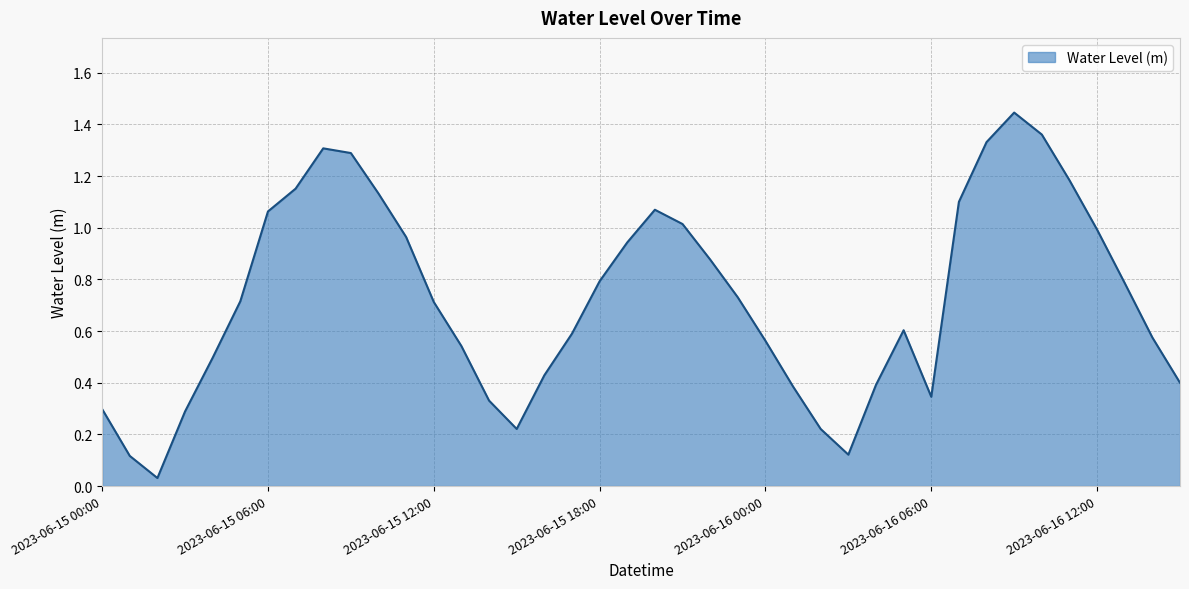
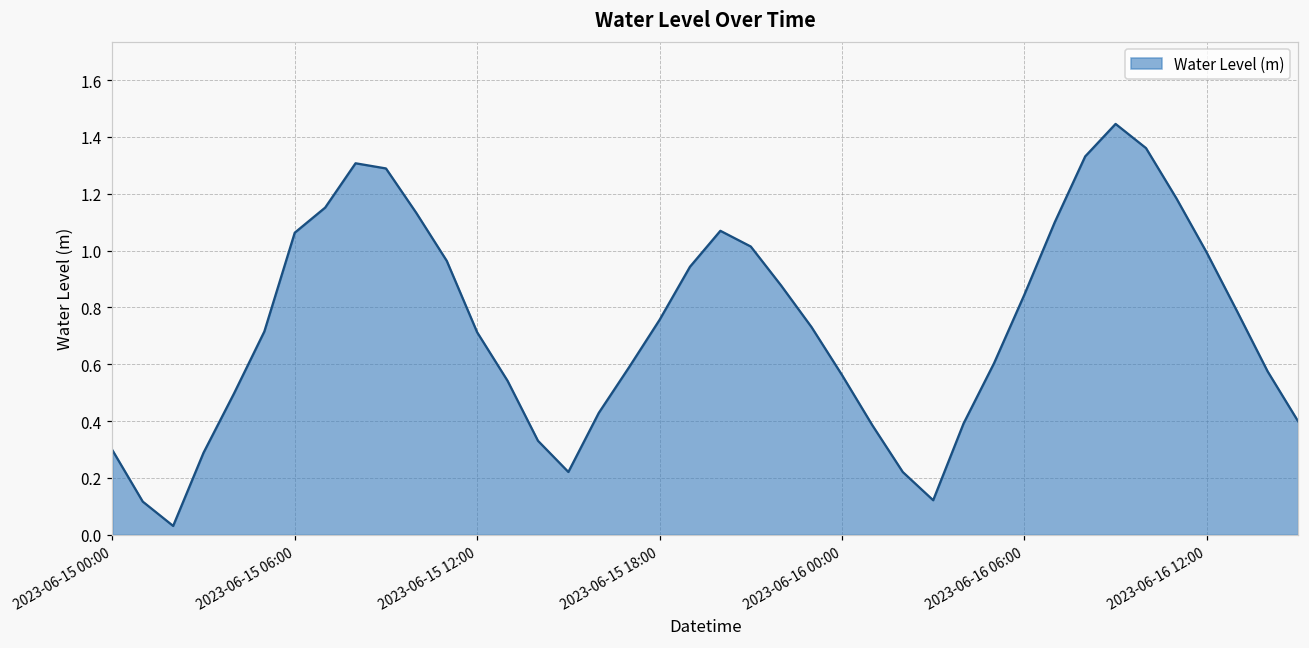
  {
    "2023-06-15 00:00": 0.30,
    "2023-06-15 06:00": 1.06,
    "2023-06-15 12:00": 0.71,
-   "2023-06-15 18:00": 0.79,
+   "2023-06-15 18:00": 0.76,
    "2023-06-16 00:00": 0.56,
-   "2023-06-16 06:00": 0.35,
+   "2023-06-16 06:00": 0.85,
    "2023-06-16 12:00": 0.99
  }
